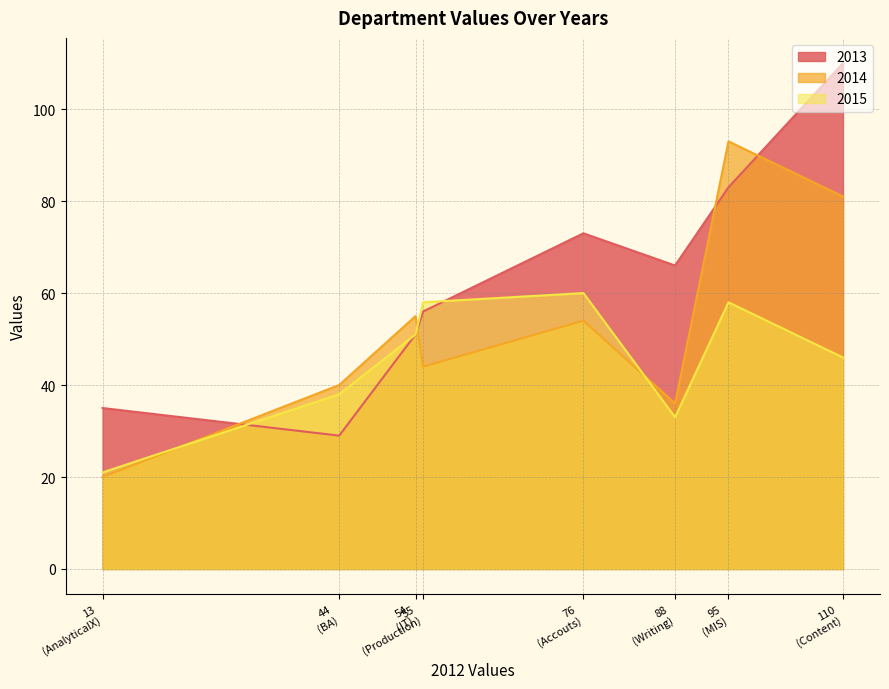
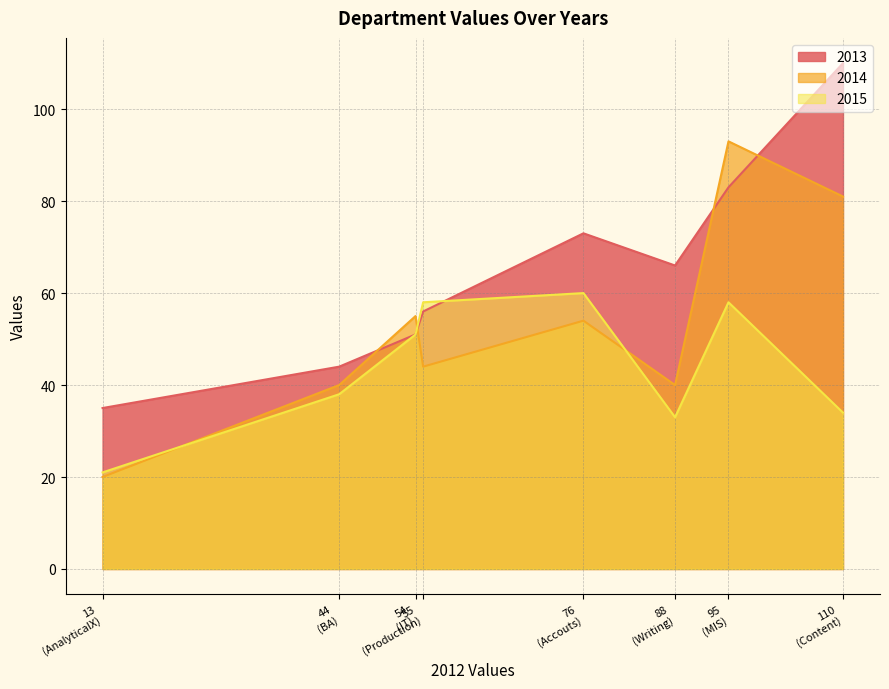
  {
    "2013": {
      "13 (AnalyticalX)": 35,
-     "44 (BA)": 29,
+     "44 (BA)": 44,
      "55 (Production)": 56,
      "76 (Accouts)": 73,
      "88 (Writing)": 66,
      "95 (MIS)": 83
    },
    "2014": {
      "13 (AnalyticalX)": 20,
      "44 (BA)": 40,
      "54 (IT)": 55,
      "55 (Production)": 44,
      "76 (Accouts)": 54,
-     "88 (Writing)": 36,
+     "88 (Writing)": 40,
      "95 (MIS)": 93,
      "110 (Content)": 81
    },
    "2015": {
      "13 (AnalyticalX)": 21,
      "44 (BA)": 38,
      "55 (Production)": 58,
      "76 (Accouts)": 60,
      "88 (Writing)": 33,
      "95 (MIS)": 58,
-     "110 (Content)": 46
+     "110 (Content)": 34
    }
  }
